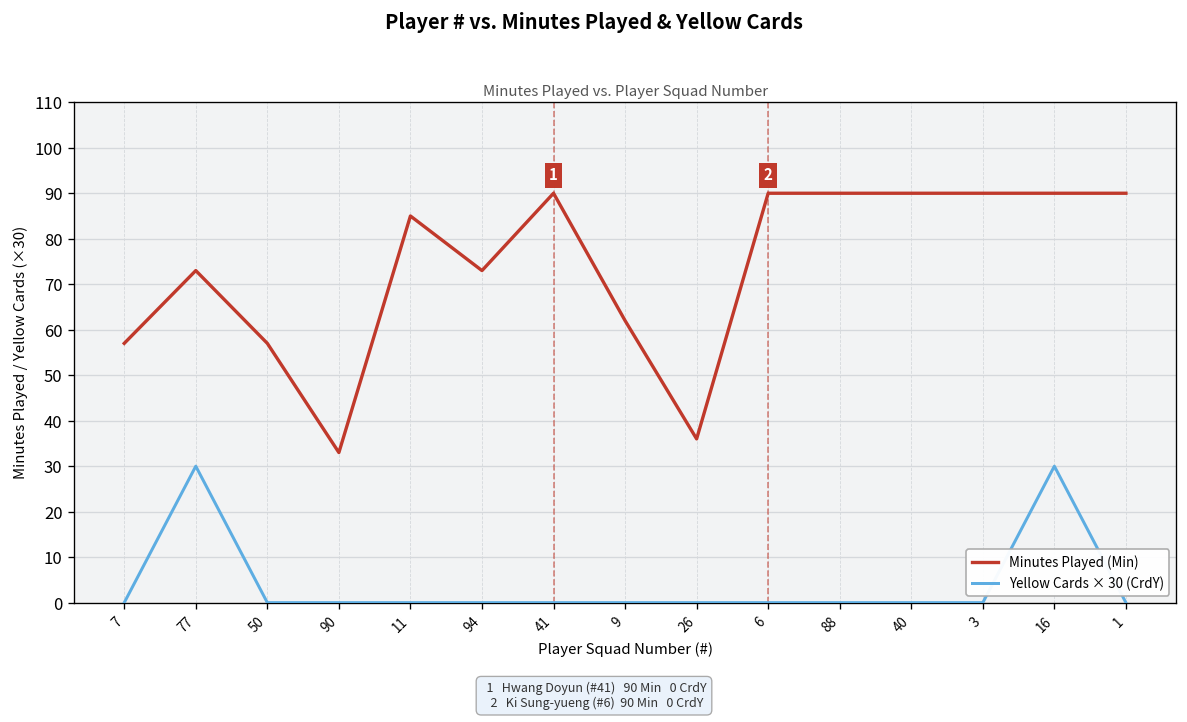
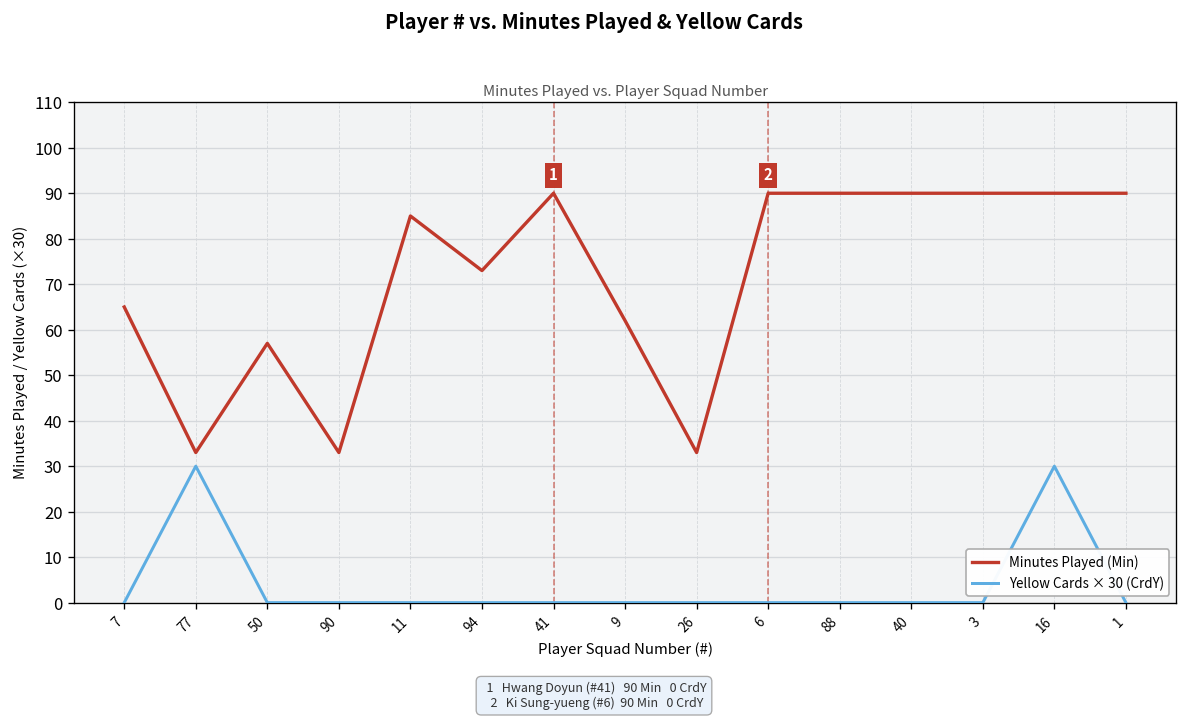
  {
    "Minutes Played (Min)": {
-     "7": 57,
-     "77": 73,
+     "7": 65,
+     "77": 33,
      "50": 57,
      "90": 33,
      "11": 85,
      "94": 73,
      "9": 62,
-     "26": 36,
+     "26": 33,
      "88": 90,
      "40": 90,
      "3": 90,
      "16": 90,
      "1": 90
    },
    "Yellow Cards × 30 (CrdY)": {
      "7": 0,
      "77": 30,
      "50": 0,
      "90": 0,
      "11": 0,
      "94": 0,
      "41": 0,
      "9": 0,
      "26": 0,
      "6": 0,
      "88": 0,
      "40": 0,
      "3": 0,
      "16": 30,
      "1": 0
    }
  }
